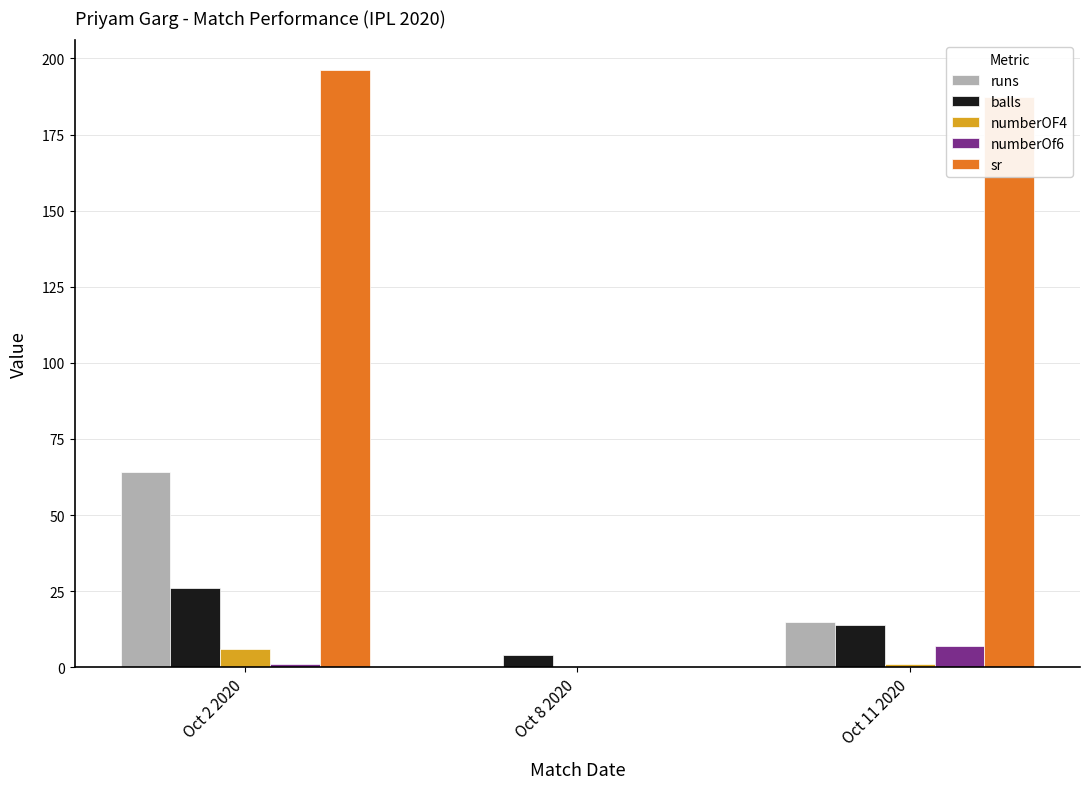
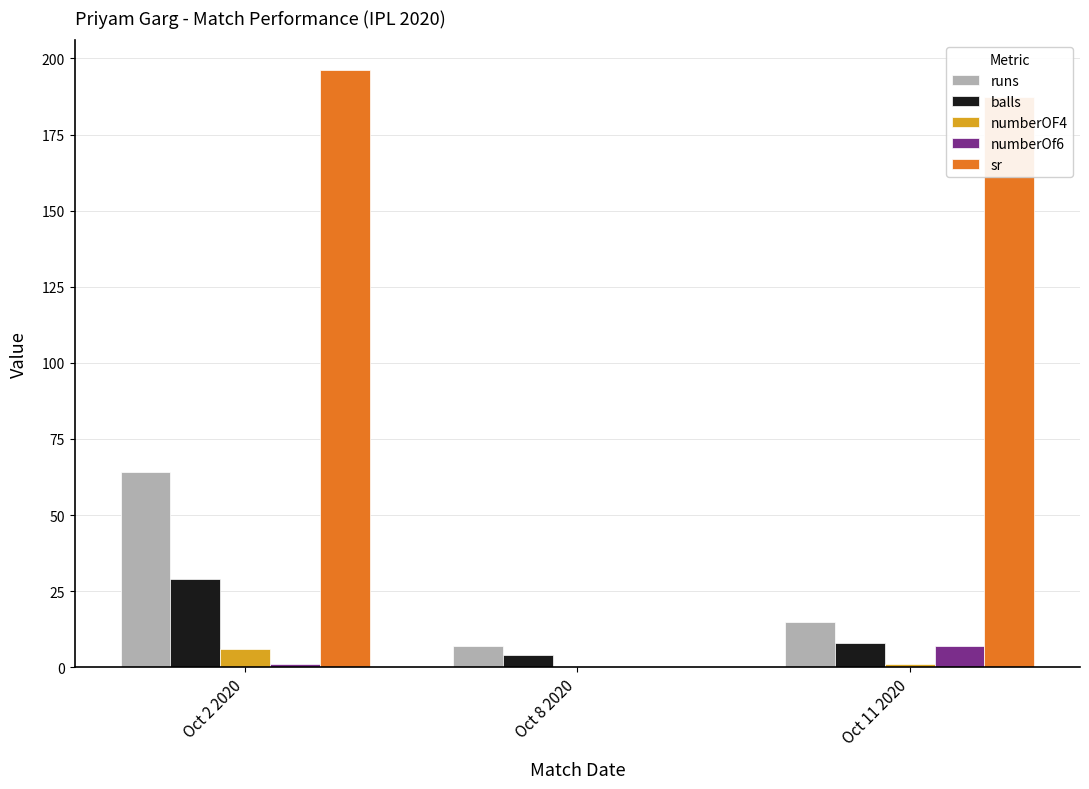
  {
    "runs": {
      "Oct 2 2020": 64,
-     "Oct 8 2020": 0,
+     "Oct 8 2020": 7,
      "Oct 11 2020": 15
    },
    "balls": {
-     "Oct 2 2020": 26,
+     "Oct 2 2020": 29,
      "Oct 8 2020": 4,
-     "Oct 11 2020": 14
+     "Oct 11 2020": 8
    },
    "numberOf6": {
      "Oct 2 2020": 1,
      "Oct 8 2020": 0,
      "Oct 11 2020": 7
    }
  }
